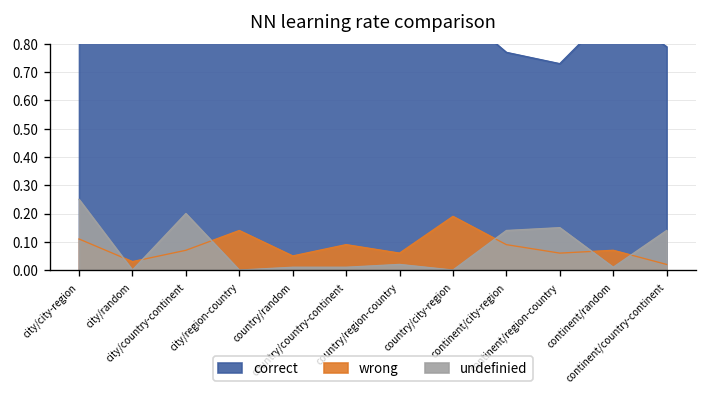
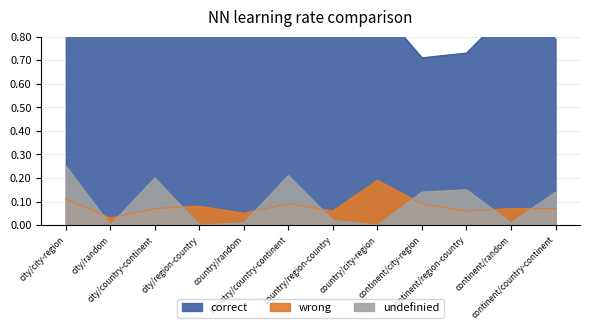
  {
    "correct": {
-     "continent/city-region": 0.77,
+     "continent/city-region": 0.71,
      "continent/region-country": 0.73,
      "continent/country-continent": 0.79
    },
    "wrong": {
      "city/city-region": 0.11,
      "city/random": 0.03,
      "city/country-continent": 0.07,
-     "city/region-country": 0.14,
+     "city/region-country": 0.08,
      "country/random": 0.05,
      "country/country-continent": 0.09,
      "country/region-country": 0.06,
      "country/city-region": 0.19,
      "continent/city-region": 0.09,
      "continent/region-country": 0.06,
      "continent/random": 0.07,
-     "continent/country-continent": 0.02
+     "continent/country-continent": 0.07
    },
    "undefinied": {
      "city/city-region": 0.25,
      "city/random": 0.00,
      "city/country-continent": 0.20,
      "city/region-country": 0.00,
      "country/random": 0.01,
-     "country/country-continent": 0.01,
+     "country/country-continent": 0.21,
      "country/region-country": 0.02,
      "country/city-region": 0.00,
      "continent/city-region": 0.14,
      "continent/region-country": 0.15,
      "continent/random": 0.01,
      "continent/country-continent": 0.14
    }
  }
